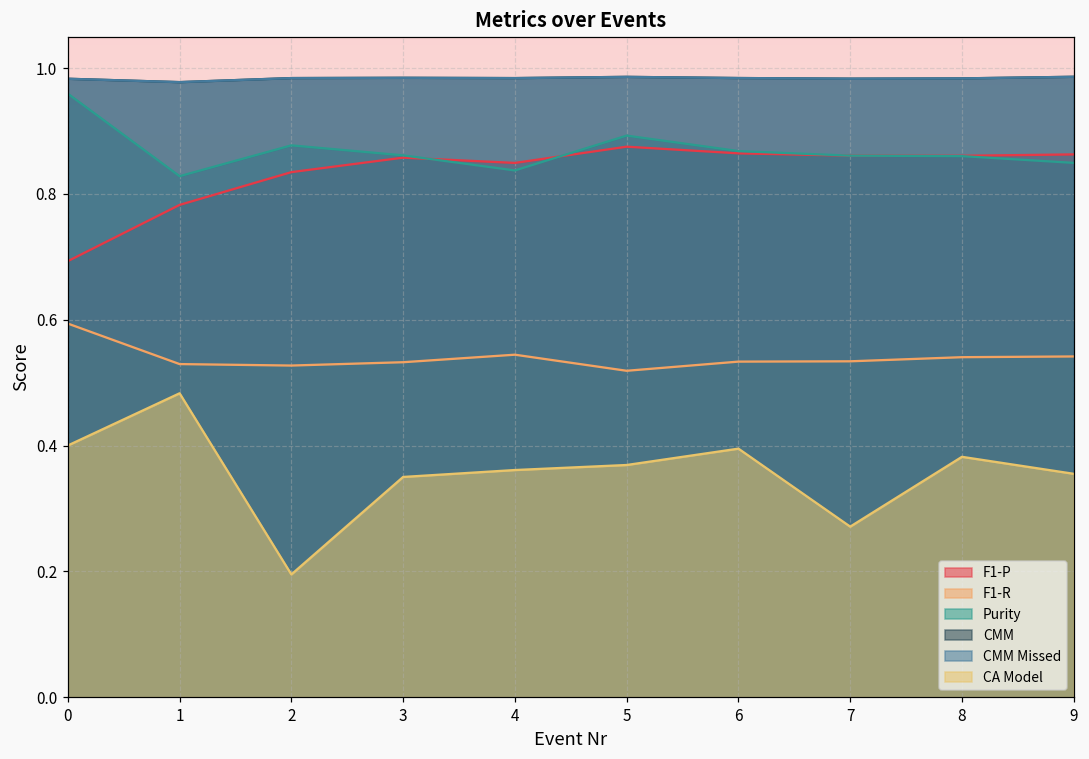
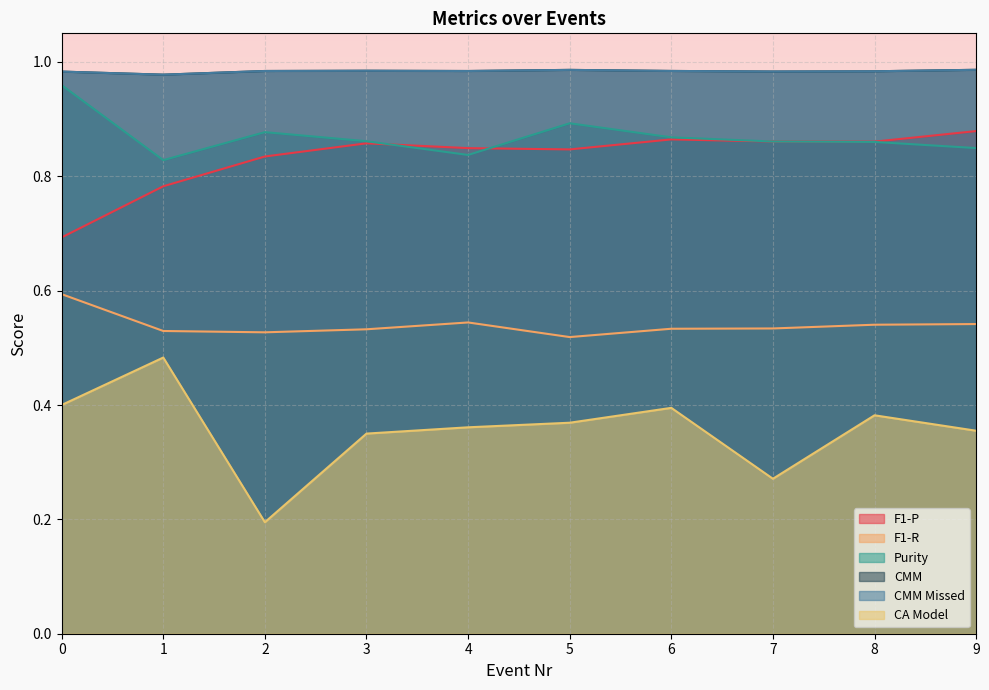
  {
    "F1-P": {
      "0": 0.69,
      "1": 0.78,
      "2": 0.83,
      "4": 0.85,
-     "5": 0.88,
-     "9": 0.86
+     "5": 0.85,
+     "9": 0.88
    }
  }
